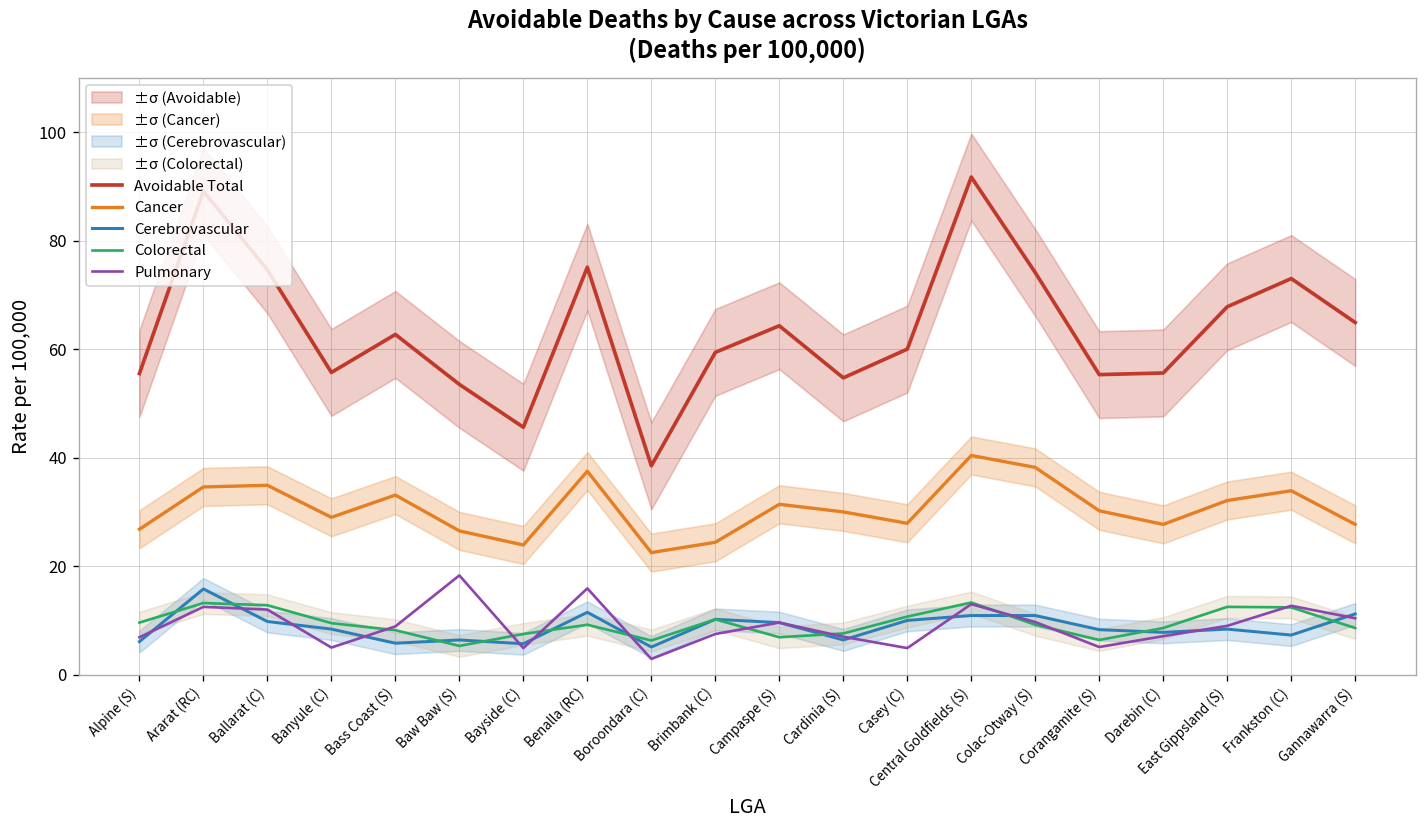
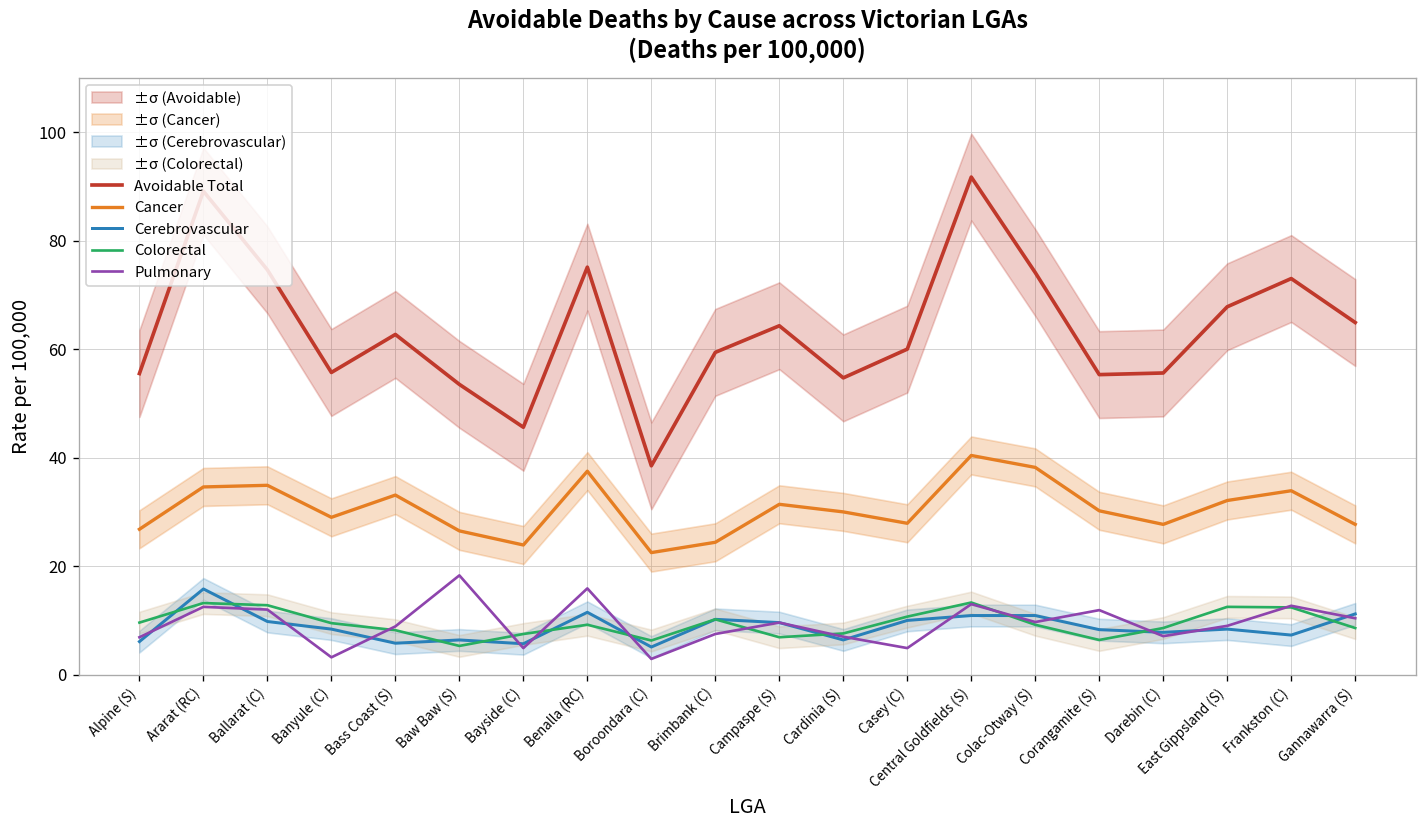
  {
    "Colorectal": {
      "Alpine (S)": 10,
      "Ararat (RC)": 13,
      "Ballarat (C)": 13,
      "Banyule (C)": 10,
      "Baw Baw (S)": 5,
      "Benalla (RC)": 9,
      "Boroondara (C)": 6,
      "Campaspe (S)": 7,
      "Cardinia (S)": 8,
      "Casey (C)": 11,
      "Corangamite (S)": 6,
      "Darebin (C)": 9,
      "East Gippsland (S)": 13,
      "Gannawarra (S)": 9
    },
    "Pulmonary": {
      "Alpine (S)": 7,
      "Ararat (RC)": 13,
-     "Banyule (C)": 5,
+     "Banyule (C)": 3,
      "Bass Coast (S)": 9,
      "Baw Baw (S)": 18,
      "Bayside (C)": 5,
      "Benalla (RC)": 16,
      "Boroondara (C)": 3,
      "Brimbank (C)": 8,
      "Cardinia (S)": 7,
      "Casey (C)": 5,
-     "Corangamite (S)": 5,
+     "Corangamite (S)": 12,
      "Darebin (C)": 7,
      "East Gippsland (S)": 9
    }
  }
